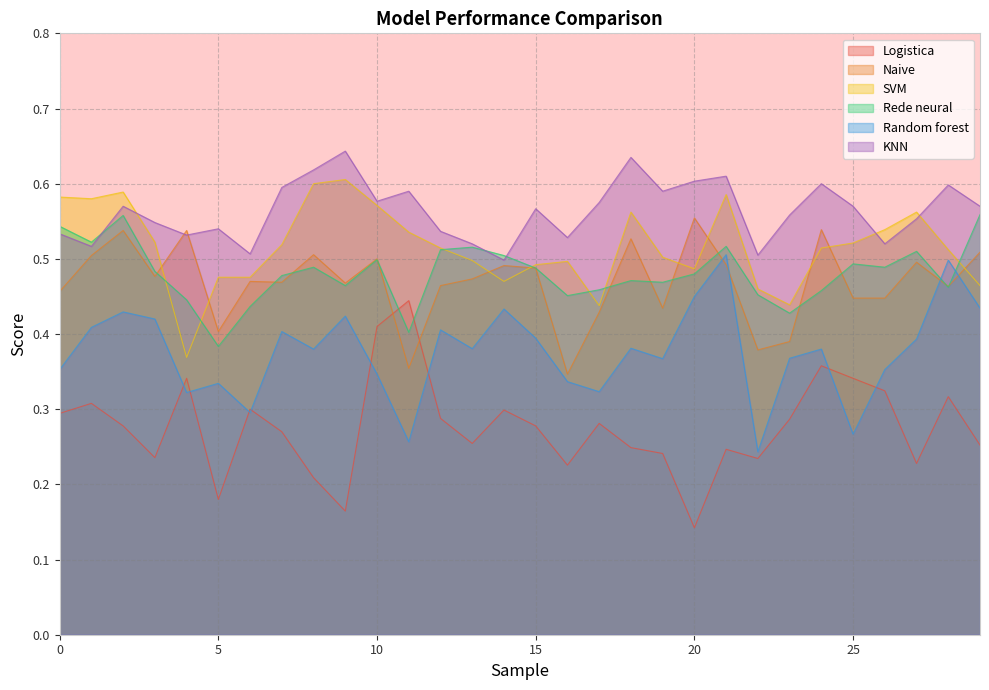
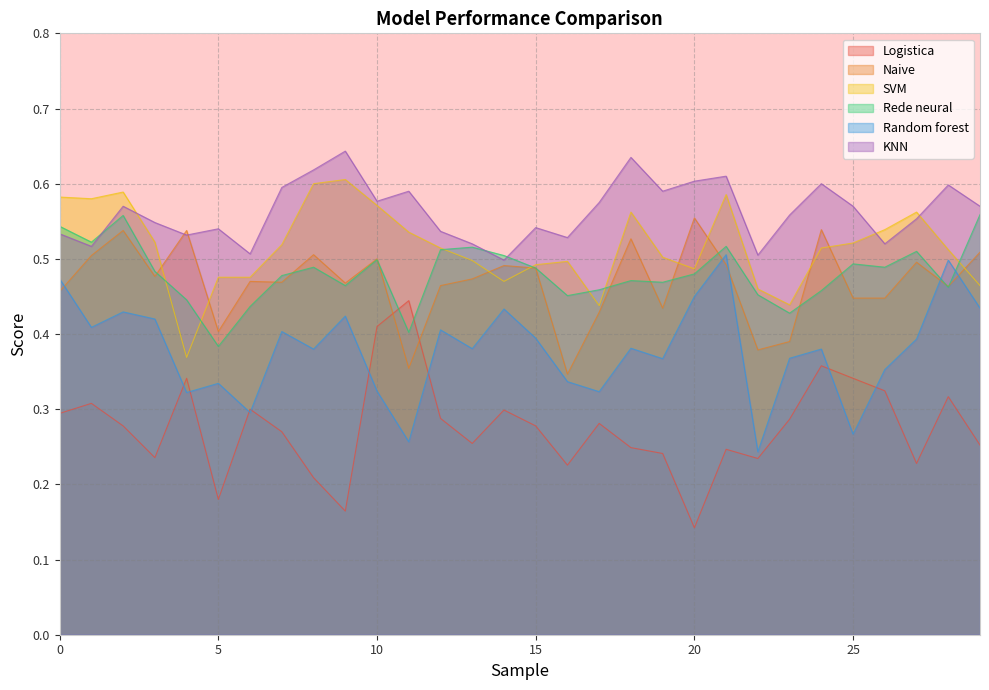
  {
    "Rede neural": {
      "0": 0.54,
      "5": 0.38,
      "20": 0.48,
      "25": 0.49
    },
    "Random forest": {
-     "0": 0.35,
+     "0": 0.47,
      "5": 0.33,
-     "10": 0.35,
+     "10": 0.32,
      "15": 0.39,
      "20": 0.45,
      "25": 0.27
    },
    "KNN": {
      "0": 0.53,
      "5": 0.54,
      "10": 0.58,
-     "15": 0.57,
+     "15": 0.54,
      "20": 0.60,
      "25": 0.57
    }
  }
